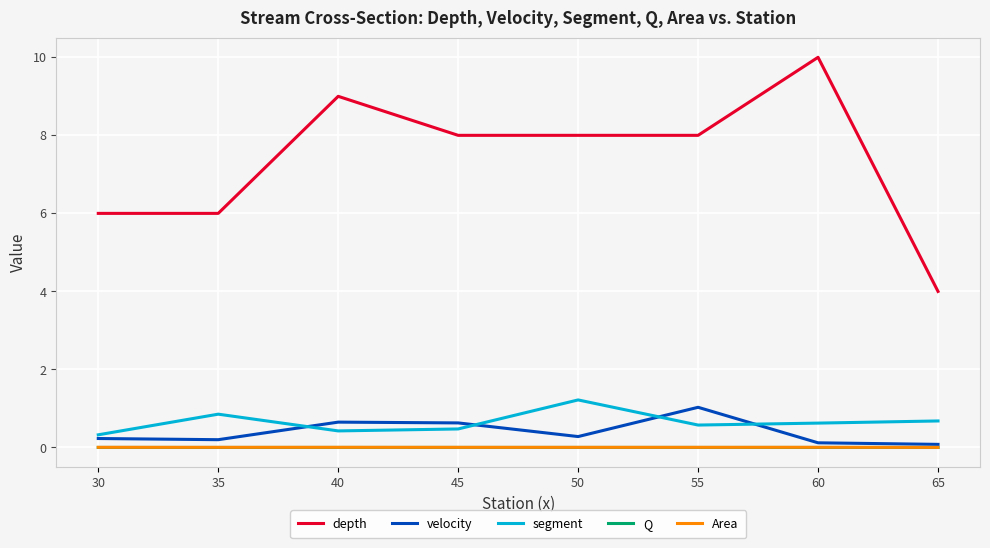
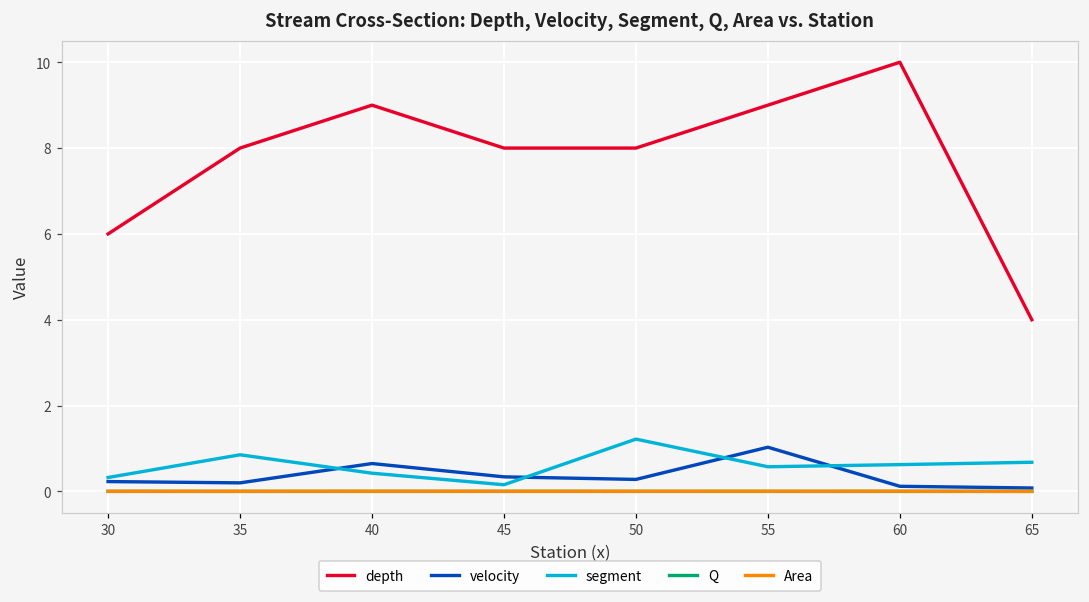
  {
    "depth": {
      "30": 6,
-     "35": 6,
+     "35": 8,
      "40": 9,
      "45": 8,
      "50": 8,
-     "55": 8,
+     "55": 9,
      "60": 10,
      "65": 4
    },
    "velocity": {
      "30": 0.2,
      "35": 0.2,
      "40": 0.7,
-     "45": 0.6,
+     "45": 0.3,
      "50": 0.3,
      "55": 1.0,
      "60": 0.1,
      "65": 0.1
    },
    "segment": {
      "30": 0.3,
      "35": 0.9,
      "40": 0.4,
-     "45": 0.5,
+     "45": 0.2,
      "50": 1.2,
      "55": 0.6,
      "60": 0.6,
      "65": 0.7
    }
  }
